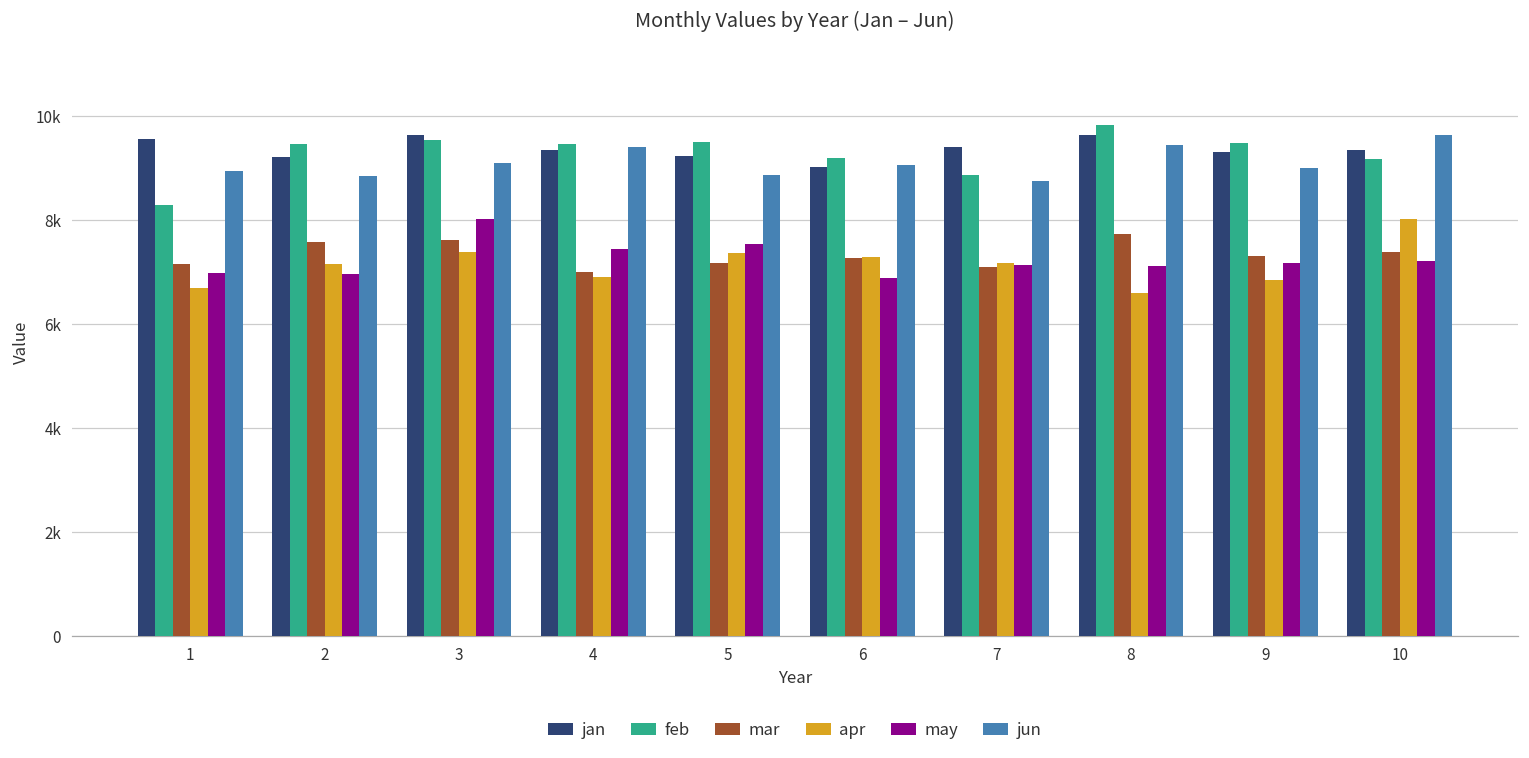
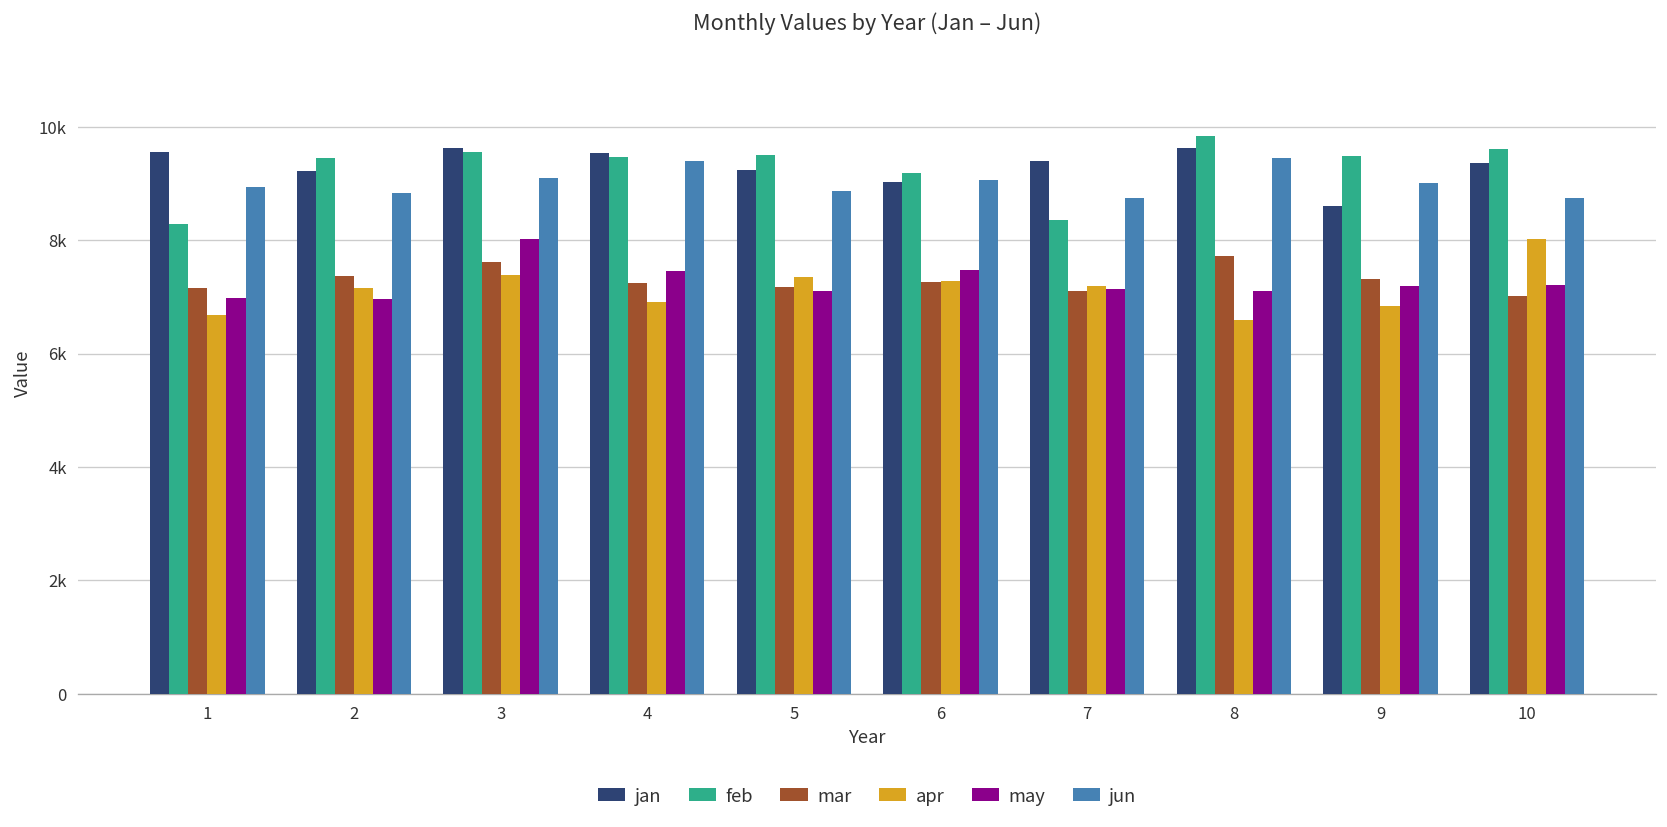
  {
    "jan": {
      "1": 9600,
      "2": 9200,
      "3": 9600,
-     "4": 9300,
+     "4": 9500,
      "5": 9200,
      "6": 9000,
      "7": 9400,
      "8": 9600,
-     "9": 9300,
+     "9": 8600,
      "10": 9400
    },
    "feb": {
      "1": 8300,
      "2": 9500,
      "3": 9500,
      "4": 9500,
      "5": 9500,
      "6": 9200,
-     "7": 8900,
+     "7": 8400,
      "8": 9800,
      "9": 9500,
-     "10": 9200
+     "10": 9600
    },
    "mar": {
      "1": 7200,
-     "2": 7600,
+     "2": 7400,
      "3": 7600,
-     "4": 7000,
+     "4": 7200,
      "5": 7200,
      "6": 7300,
      "7": 7100,
      "8": 7700,
      "9": 7300,
-     "10": 7400
+     "10": 7000
    },
    "apr": {
      "1": 6700,
      "2": 7200,
      "3": 7400,
      "4": 6900,
      "5": 7400,
      "6": 7300,
      "7": 7200,
      "8": 6600,
      "9": 6800,
      "10": 8000
    },
    "may": {
      "1": 7000,
      "2": 7000,
      "3": 8000,
      "4": 7500,
-     "5": 7500,
-     "6": 6900,
+     "5": 7100,
+     "6": 7500,
      "7": 7100,
      "8": 7100,
      "9": 7200,
      "10": 7200
    },
    "jun": {
      "1": 8900,
      "2": 8800,
      "3": 9100,
      "4": 9400,
      "5": 8900,
      "6": 9100,
      "7": 8700,
      "8": 9400,
      "9": 9000,
-     "10": 9600
+     "10": 8800
    }
  }
